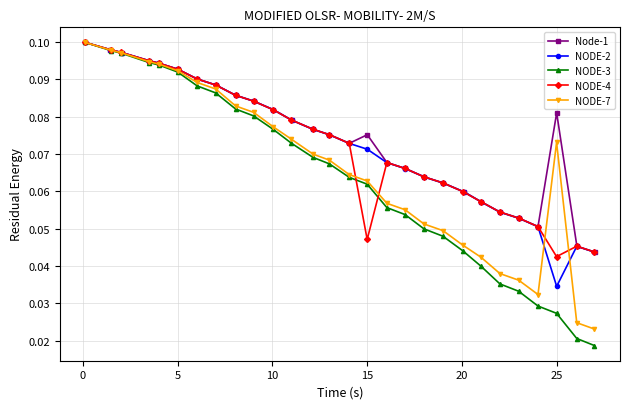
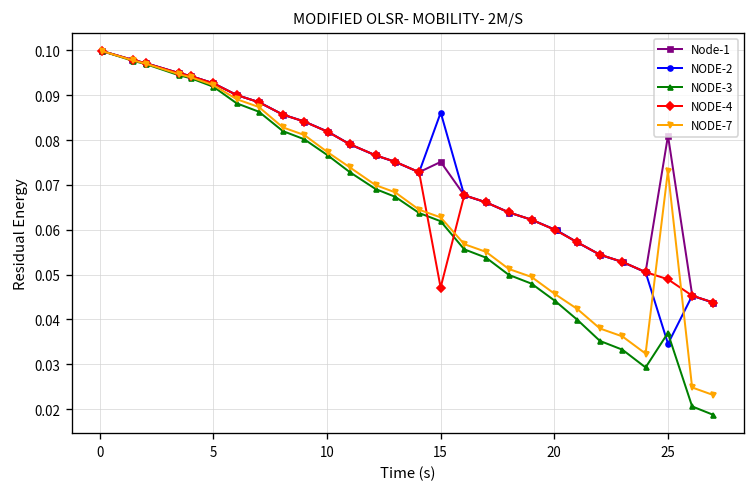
  {
    "Node-1": {
      "15": 0.075,
      "25": 0.081
    },
    "NODE-2": {
-     "15": 0.071,
+     "15": 0.086,
      "25": 0.035
    },
    "NODE-3": {
      "15": 0.062,
-     "25": 0.027
+     "25": 0.037
    },
    "NODE-4": {
      "15": 0.047,
-     "25": 0.043
+     "25": 0.049
    },
    "NODE-7": {
      "15": 0.063,
      "25": 0.073
    }
  }
